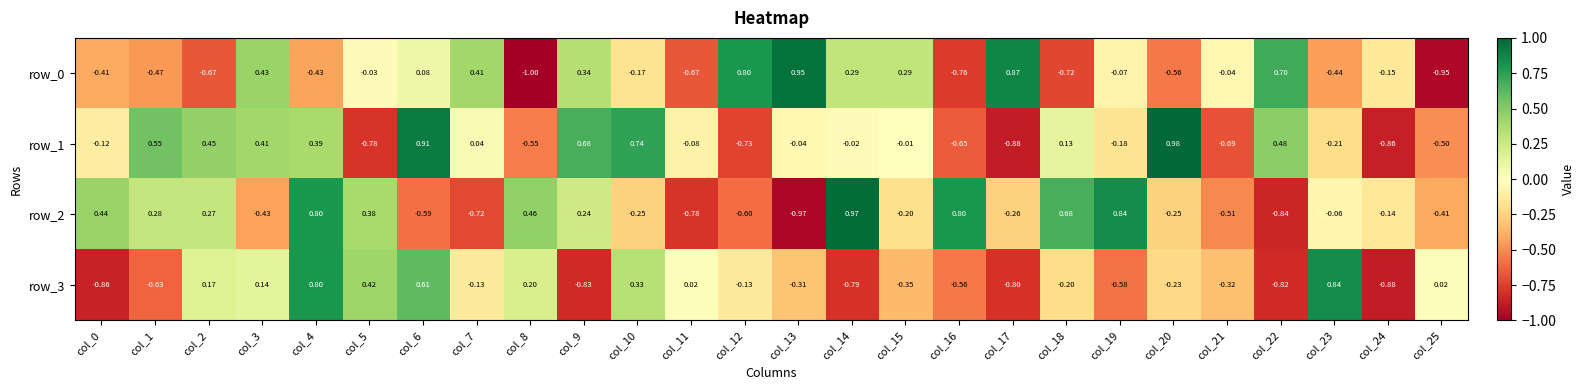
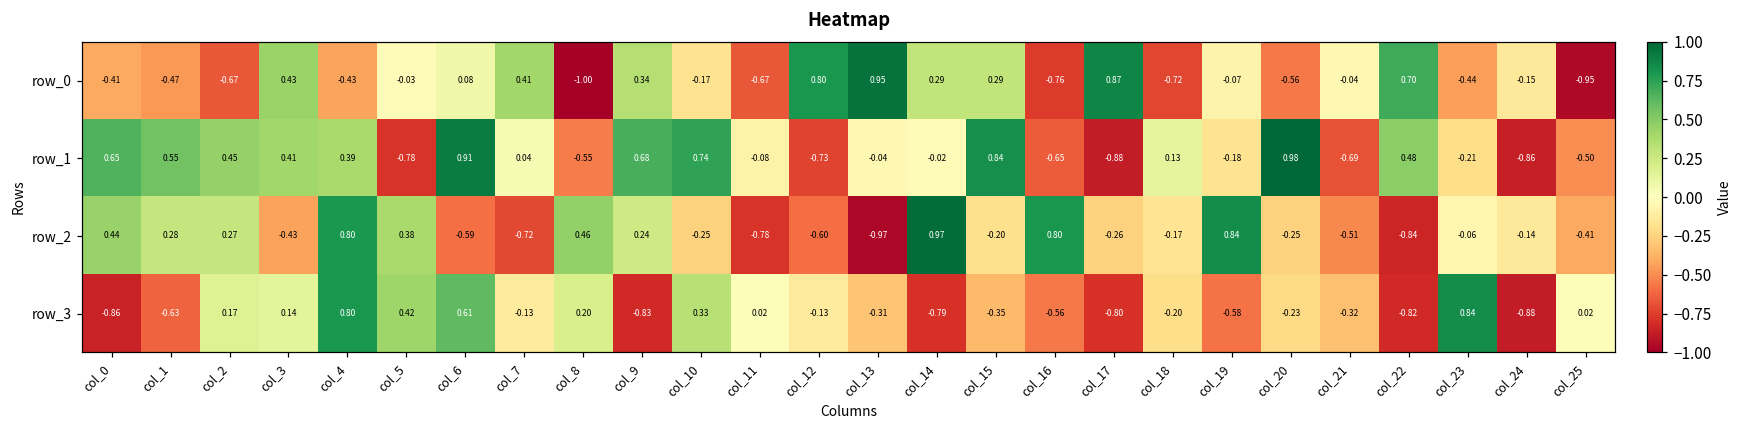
  {
    "row_0": {
      "col_0": -0.41,
      "col_1": -0.47,
      "col_2": -0.67,
      "col_3": 0.43,
      "col_4": -0.43,
      "col_5": -0.03,
      "col_6": 0.08,
      "col_7": 0.41,
      "col_8": -1.00,
      "col_9": 0.34,
      "col_10": -0.17,
      "col_11": -0.67,
      "col_12": 0.80,
      "col_13": 0.95,
      "col_14": 0.29,
      "col_15": 0.29,
      "col_16": -0.76,
      "col_17": 0.87,
      "col_18": -0.72,
      "col_19": -0.07,
      "col_20": -0.56,
      "col_21": -0.04,
      "col_22": 0.70,
      "col_23": -0.44,
      "col_24": -0.15,
      "col_25": -0.95
    },
    "row_1": {
-     "col_0": -0.12,
+     "col_0": 0.65,
      "col_1": 0.55,
      "col_2": 0.45,
      "col_3": 0.41,
      "col_4": 0.39,
      "col_5": -0.78,
      "col_6": 0.91,
      "col_7": 0.04,
      "col_8": -0.55,
      "col_9": 0.68,
      "col_10": 0.74,
      "col_11": -0.08,
      "col_12": -0.73,
      "col_13": -0.04,
      "col_14": -0.02,
-     "col_15": -0.01,
+     "col_15": 0.84,
      "col_16": -0.65,
      "col_17": -0.88,
      "col_18": 0.13,
      "col_19": -0.18,
      "col_20": 0.98,
      "col_21": -0.69,
      "col_22": 0.48,
      "col_23": -0.21,
      "col_24": -0.86,
      "col_25": -0.50
    },
    "row_2": {
      "col_0": 0.44,
      "col_1": 0.28,
      "col_2": 0.27,
      "col_3": -0.43,
      "col_4": 0.80,
      "col_5": 0.38,
      "col_6": -0.59,
      "col_7": -0.72,
      "col_8": 0.46,
      "col_9": 0.24,
      "col_10": -0.25,
      "col_11": -0.78,
      "col_12": -0.60,
      "col_13": -0.97,
      "col_14": 0.97,
      "col_15": -0.20,
      "col_16": 0.80,
      "col_17": -0.26,
-     "col_18": 0.68,
+     "col_18": -0.17,
      "col_19": 0.84,
      "col_20": -0.25,
      "col_21": -0.51,
      "col_22": -0.84,
      "col_23": -0.06,
      "col_24": -0.14,
      "col_25": -0.41
    },
    "row_3": {
      "col_0": -0.86,
      "col_1": -0.63,
      "col_2": 0.17,
      "col_3": 0.14,
      "col_4": 0.80,
      "col_5": 0.42,
      "col_6": 0.61,
      "col_7": -0.13,
      "col_8": 0.20,
      "col_9": -0.83,
      "col_10": 0.33,
      "col_11": 0.02,
      "col_12": -0.13,
      "col_13": -0.31,
      "col_14": -0.79,
      "col_15": -0.35,
      "col_16": -0.56,
      "col_17": -0.80,
      "col_18": -0.20,
      "col_19": -0.58,
      "col_20": -0.23,
      "col_21": -0.32,
      "col_22": -0.82,
      "col_23": 0.84,
      "col_24": -0.88,
      "col_25": 0.02
    }
  }
